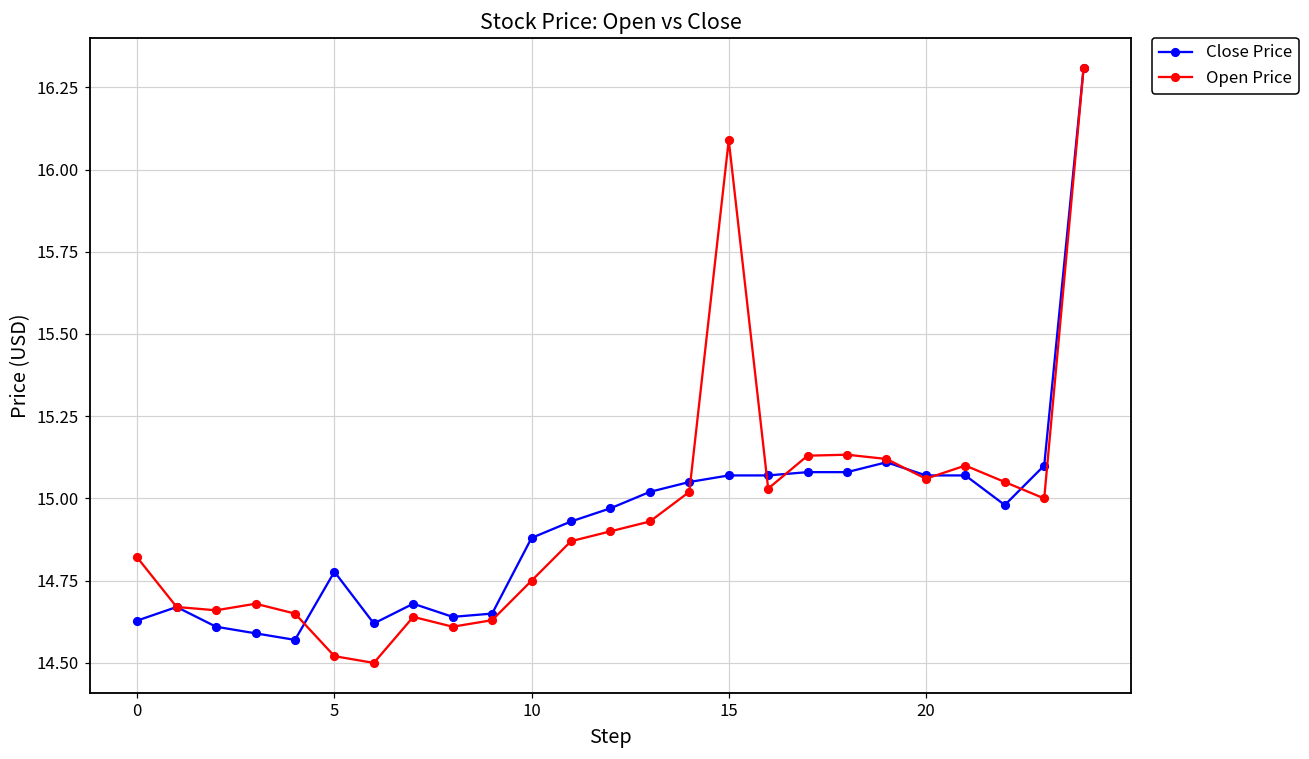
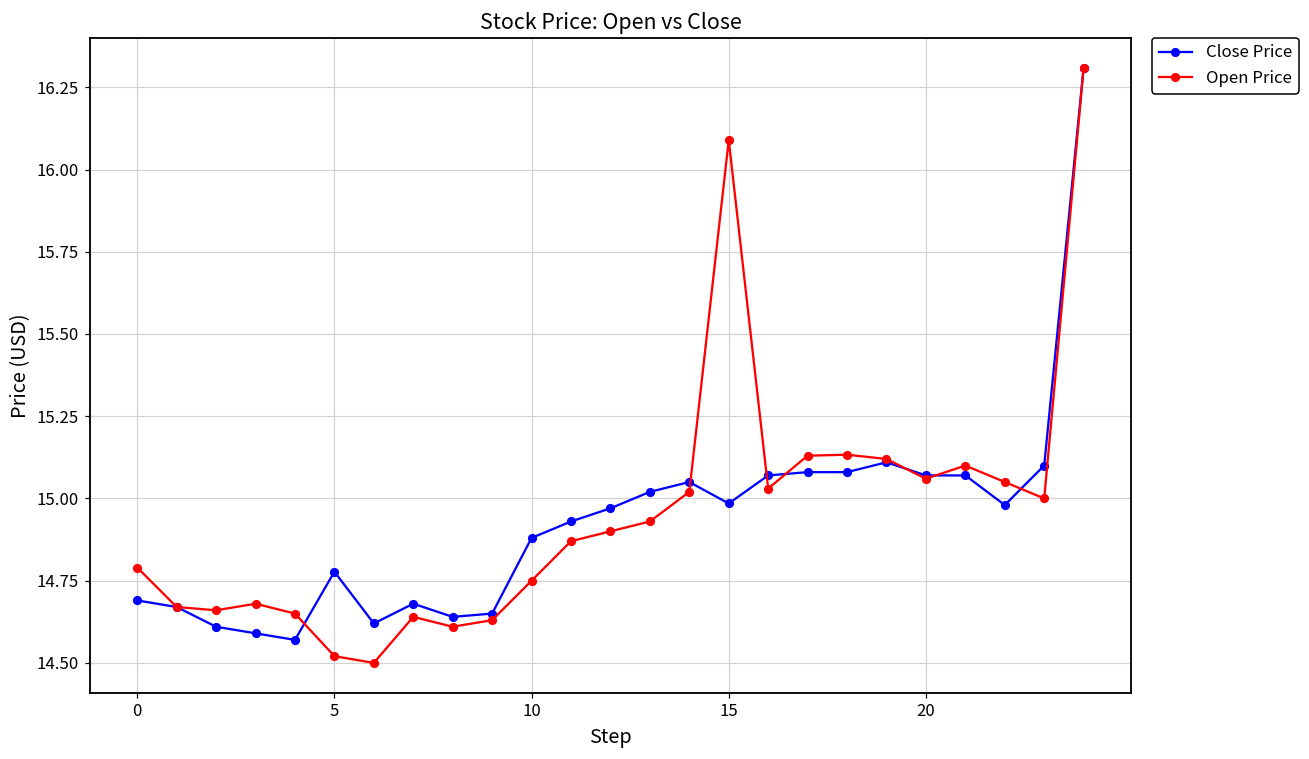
  {
    "Close Price": {
-     "0": 14.63,
+     "0": 14.69,
      "5": 14.78,
      "10": 14.88,
-     "15": 15.07,
+     "15": 14.98,
      "20": 15.07
    },
    "Open Price": {
-     "0": 14.82,
+     "0": 14.79,
      "5": 14.52,
      "10": 14.75,
      "15": 16.09,
      "20": 15.06
    }
  }
